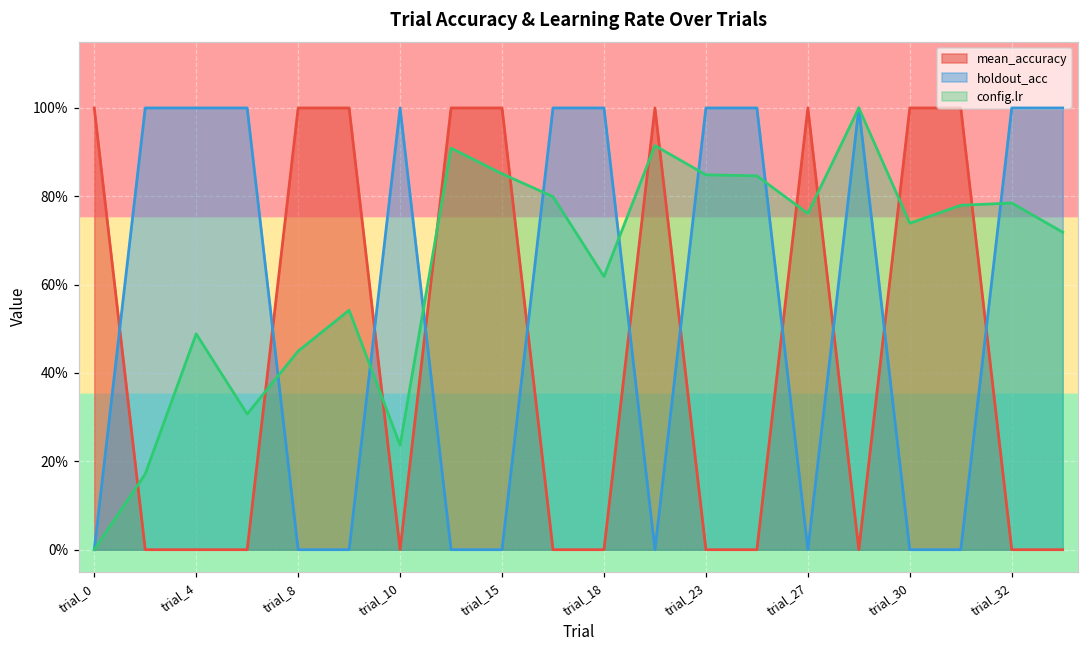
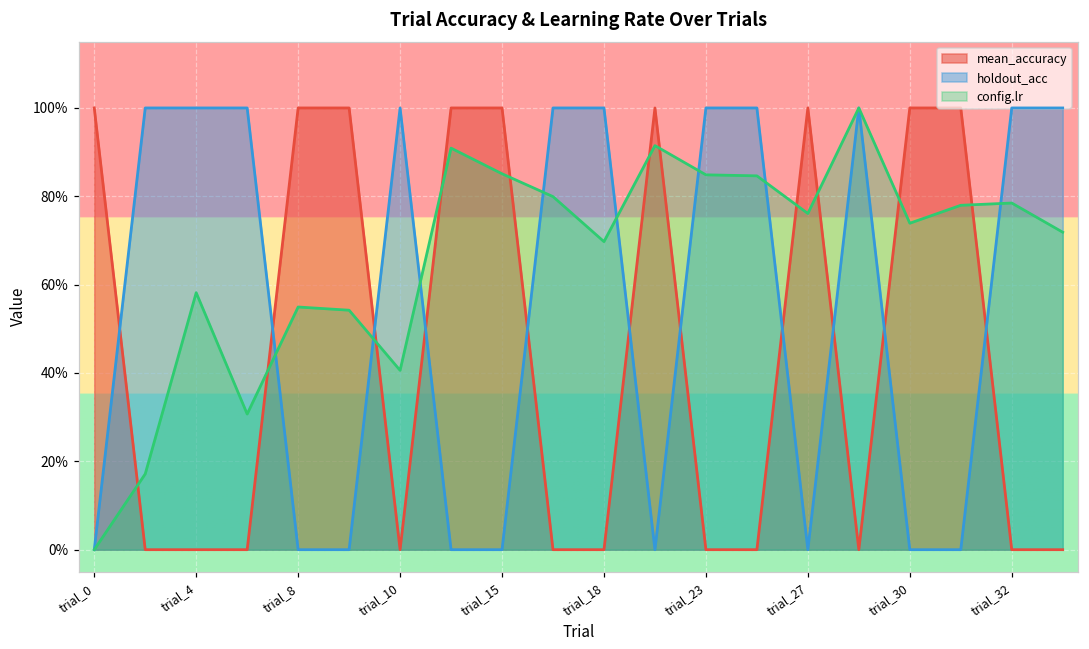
  {
    "mean_accuracy": {
      "trial_0": "100%",
      "trial_4": "0%",
      "trial_8": "100%",
      "trial_10": "0%",
      "trial_15": "100%",
      "trial_18": "0%",
      "trial_23": "0%",
      "trial_27": "100%",
      "trial_30": "100%",
      "trial_32": "0%"
    },
    "holdout_acc": {
      "trial_4": "100%",
      "trial_8": "0%",
      "trial_10": "100%",
      "trial_15": "0%",
      "trial_18": "100%",
      "trial_23": "100%",
      "trial_27": "0%",
      "trial_30": "0%",
      "trial_32": "100%"
    },
    "config.lr": {
-     "trial_4": "49%",
-     "trial_8": "45%",
-     "trial_10": "24%",
+     "trial_4": "58%",
+     "trial_8": "55%",
+     "trial_10": "41%",
      "trial_15": "85%",
-     "trial_18": "62%",
+     "trial_18": "70%",
      "trial_23": "85%",
      "trial_27": "76%",
      "trial_30": "74%",
      "trial_32": "78%"
    }
  }
